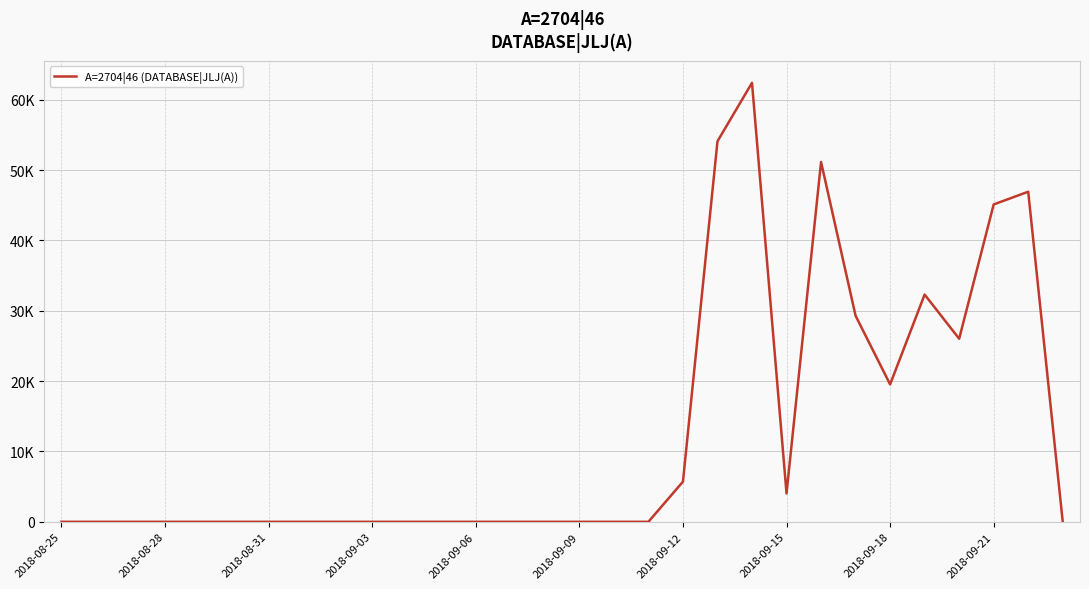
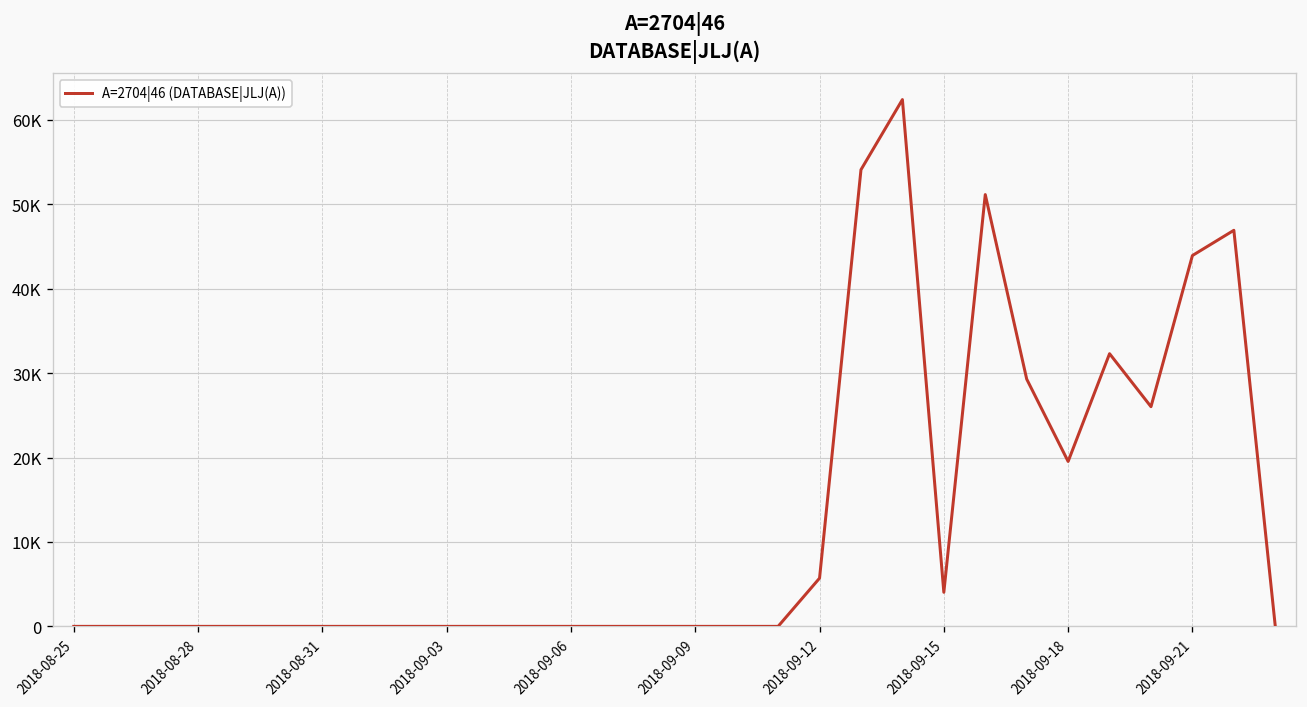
  {
    "2018-08-25": 0,
    "2018-08-28": 0,
    "2018-08-31": 0,
    "2018-09-03": 0,
    "2018-09-06": 0,
    "2018-09-09": 0,
    "2018-09-12": 6000,
    "2018-09-15": 4000,
    "2018-09-18": 20000,
-   "2018-09-21": 45000
+   "2018-09-21": 44000
  }
